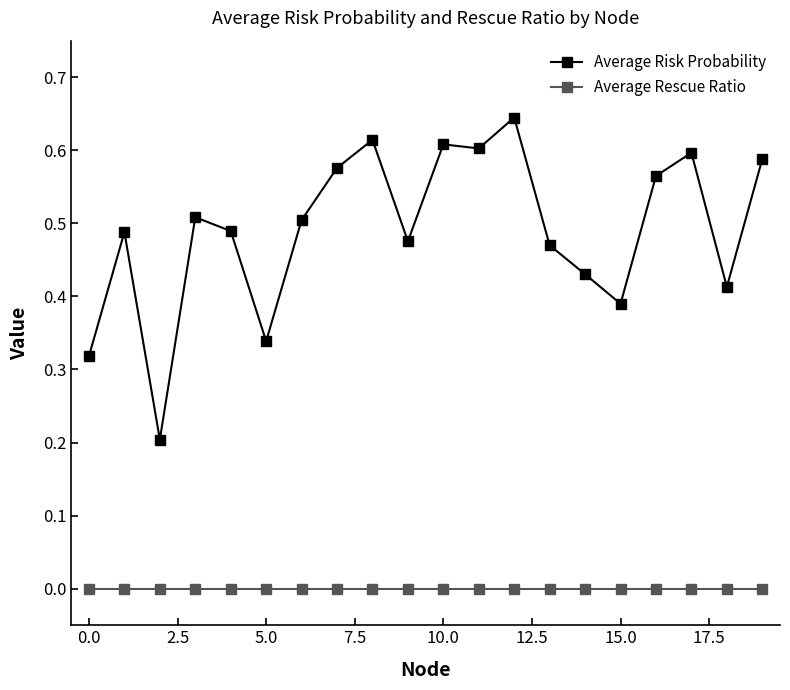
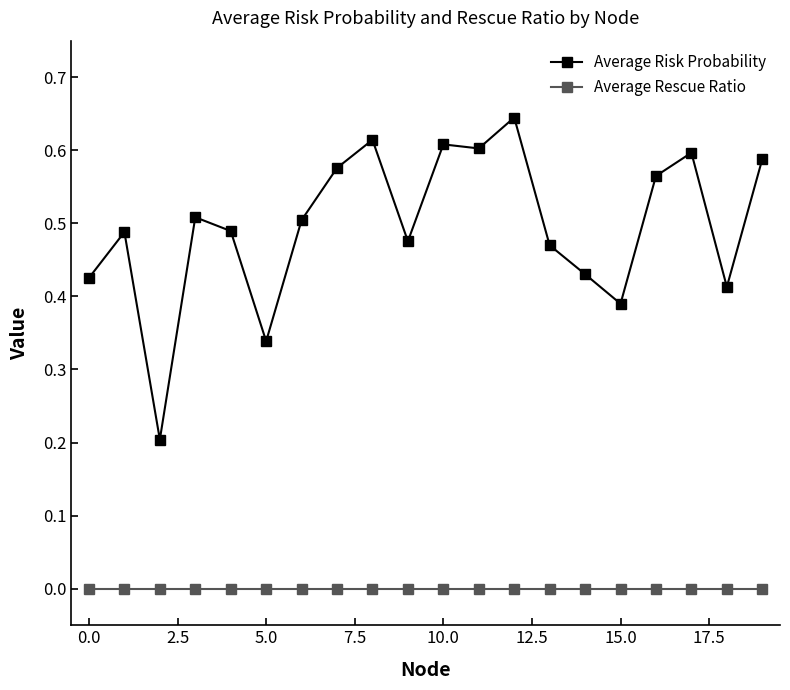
  {
    "Average Risk Probability": {
-     "0.0": 0.32,
+     "0.0": 0.43,
      "5.0": 0.34,
      "10.0": 0.61,
      "15.0": 0.39
    },
    "Average Rescue Ratio": {
      "0.0": 0.00,
      "5.0": 0.00,
      "10.0": 0.00,
      "15.0": 0.00
    }
  }
